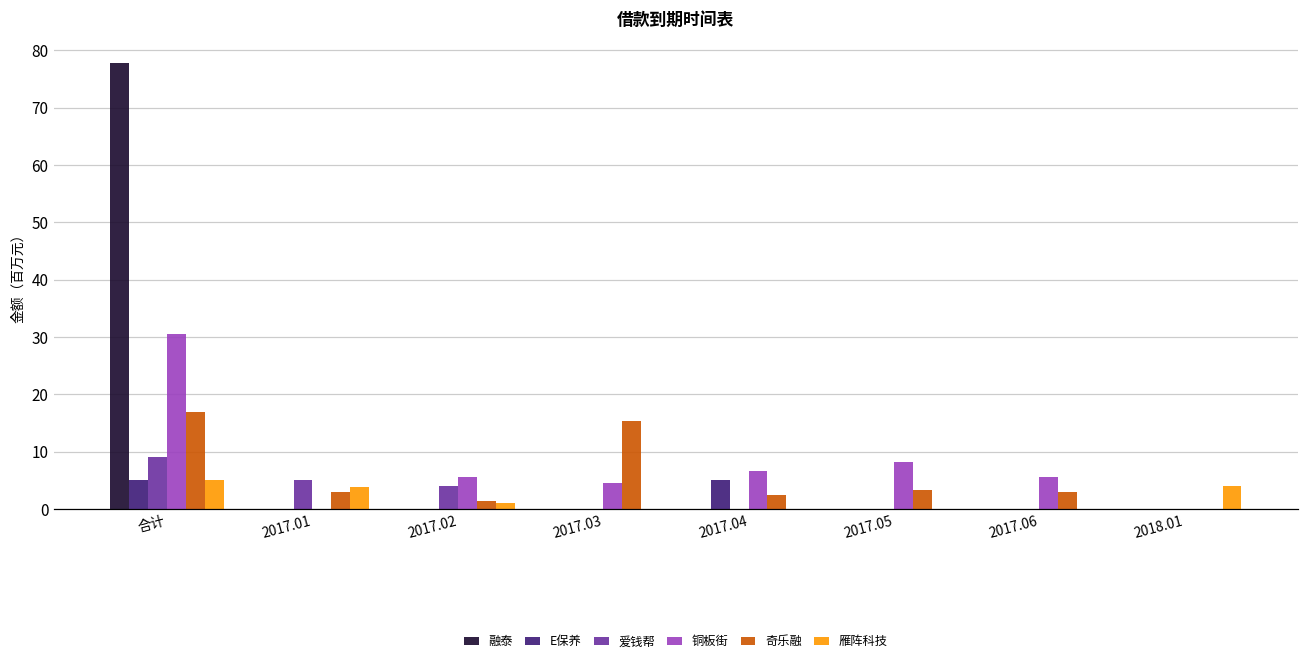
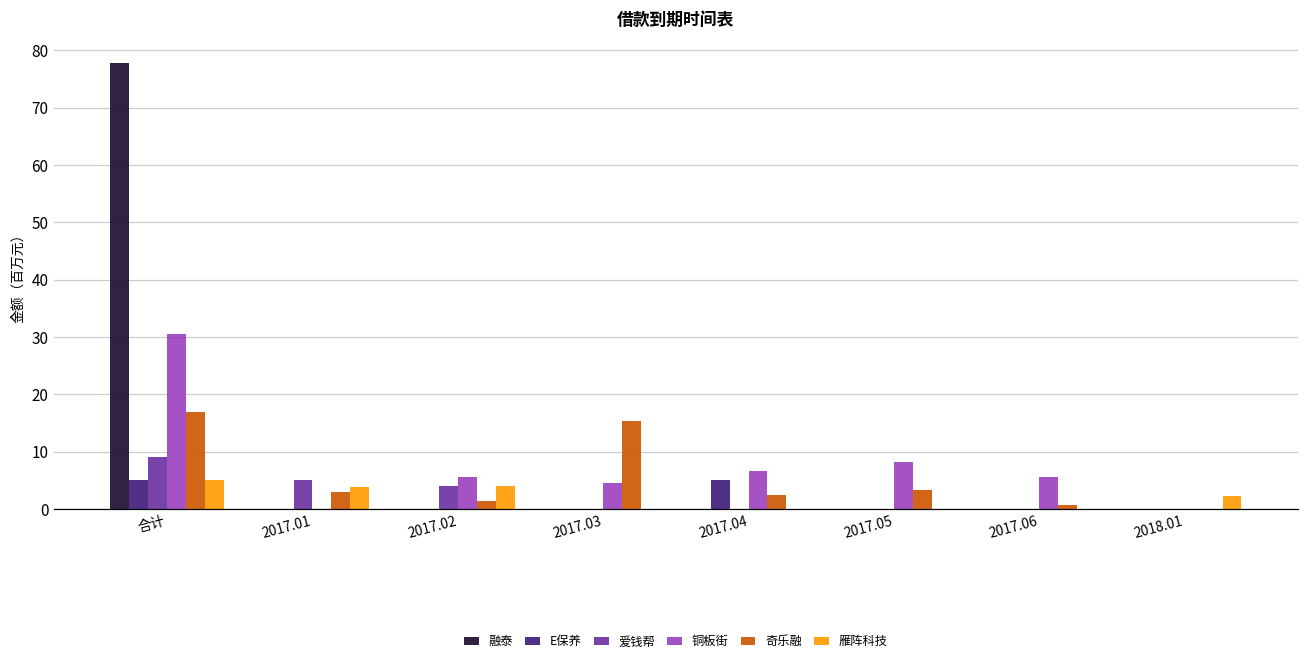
  {
    "融泰": {
      "合计": 78,
      "2017.01": 0,
      "2017.02": 0,
      "2017.03": 0,
      "2017.04": 0,
      "2017.05": 0,
      "2017.06": 0,
      "2018.01": 0
    },
    "E保养": {
      "合计": 5,
      "2017.01": 0,
      "2017.02": 0,
      "2017.03": 0,
      "2017.04": 5,
      "2017.05": 0,
      "2017.06": 0,
      "2018.01": 0
    },
    "奇乐融": {
      "合计": 17,
      "2017.01": 3,
      "2017.02": 1,
      "2017.03": 15,
      "2017.04": 2,
      "2017.05": 3,
-     "2017.06": 3,
+     "2017.06": 1,
      "2018.01": 0
    },
    "雁阵科技": {
      "合计": 5,
      "2017.01": 4,
-     "2017.02": 1,
+     "2017.02": 4,
      "2017.03": 0,
      "2017.04": 0,
      "2017.05": 0,
      "2017.06": 0,
-     "2018.01": 4
+     "2018.01": 2
    }
  }
